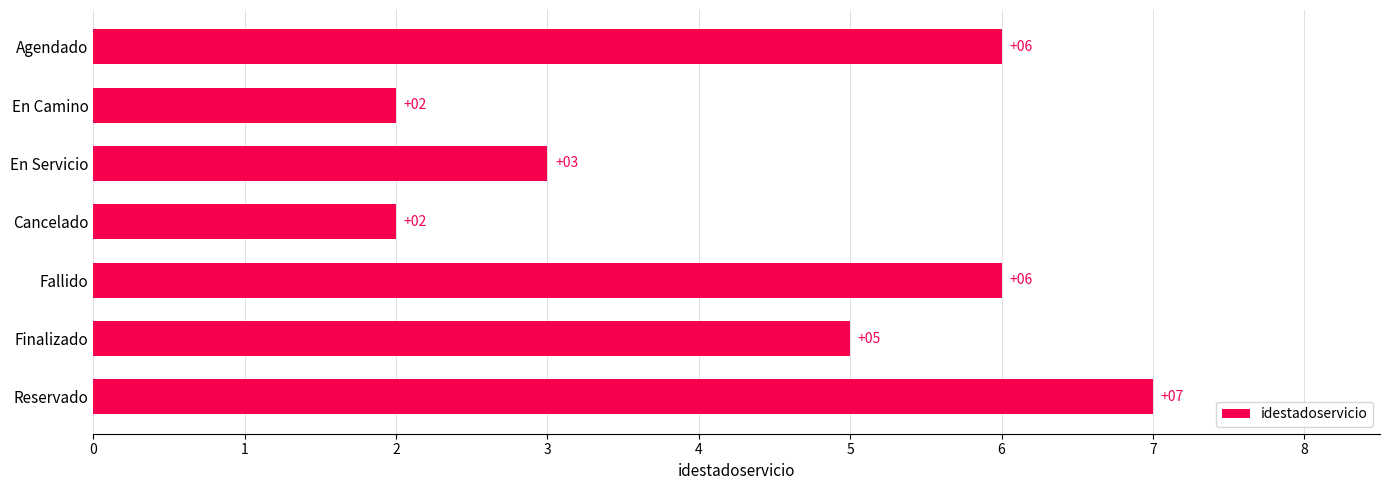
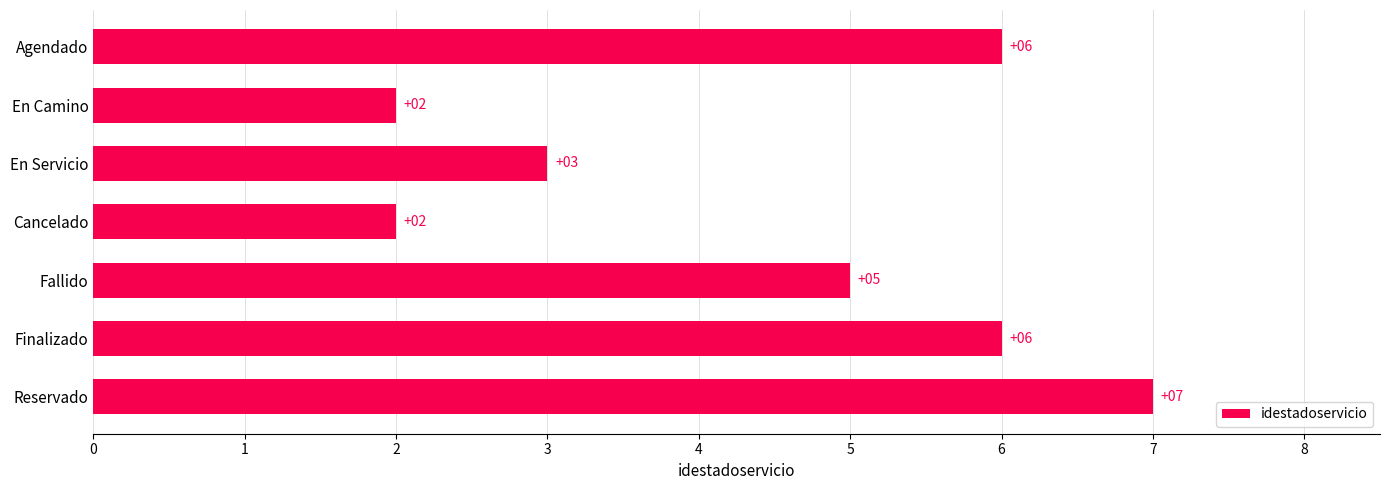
  {
    "Agendado": "+06",
    "En Camino": "+02",
    "En Servicio": "+03",
    "Cancelado": "+02",
-   "Fallido": "+06",
-   "Finalizado": "+05",
+   "Fallido": "+05",
+   "Finalizado": "+06",
    "Reservado": "+07"
  }
